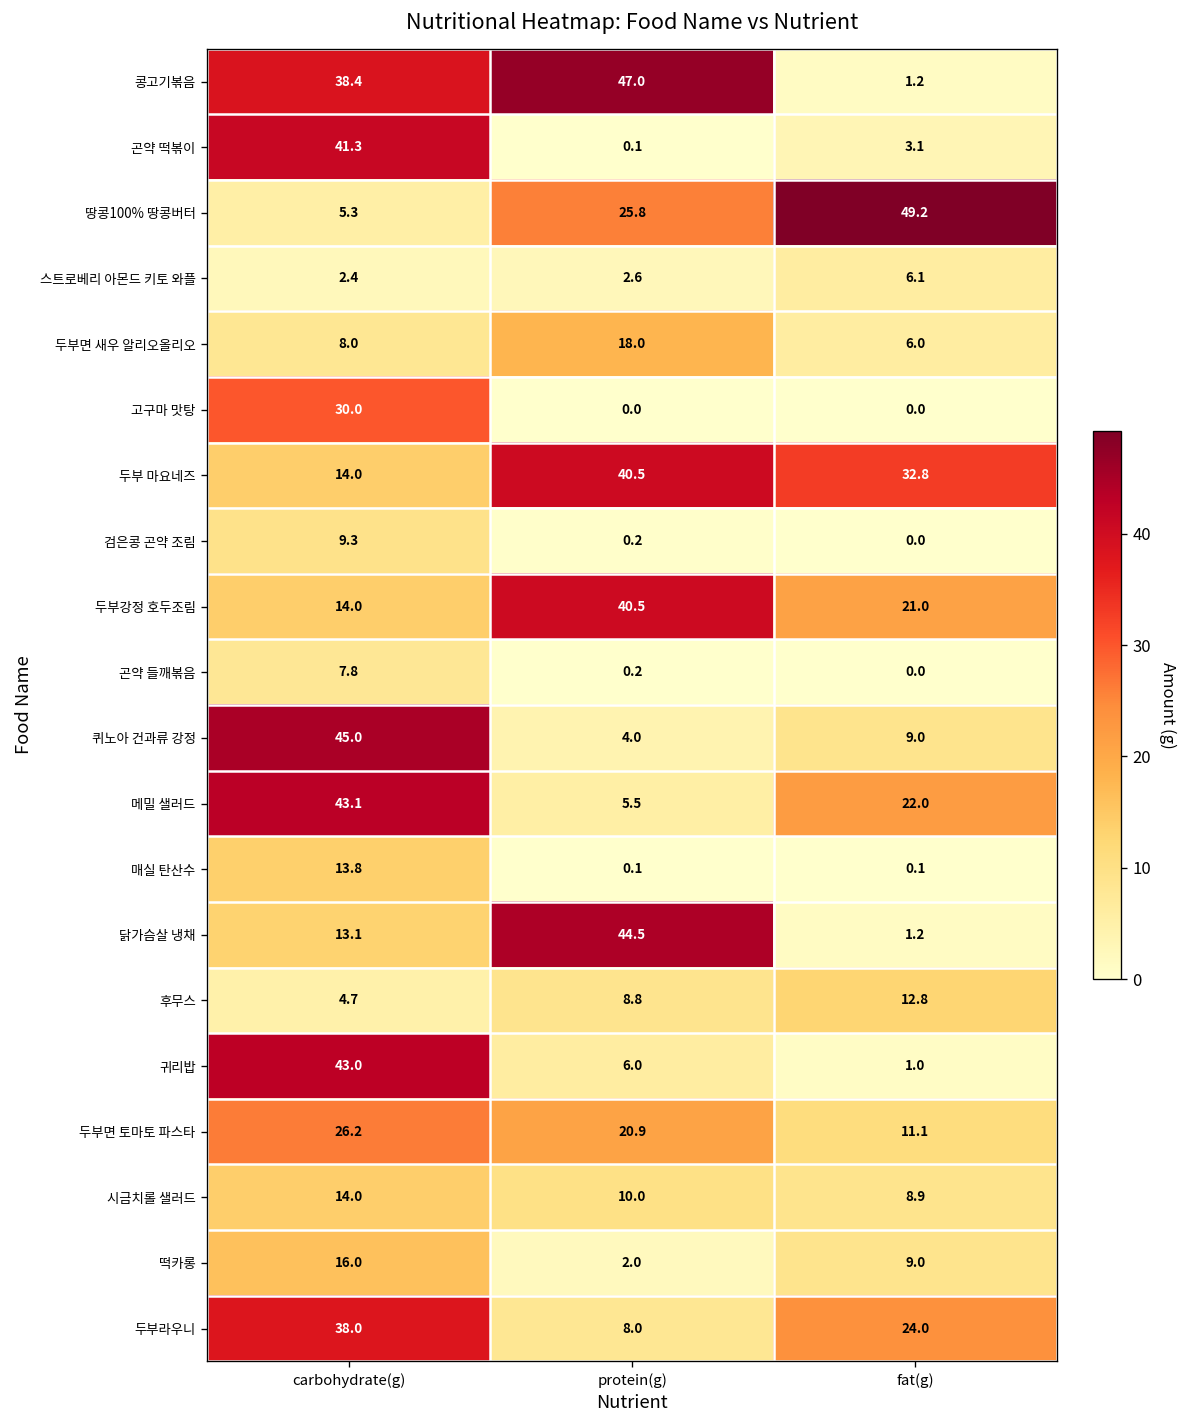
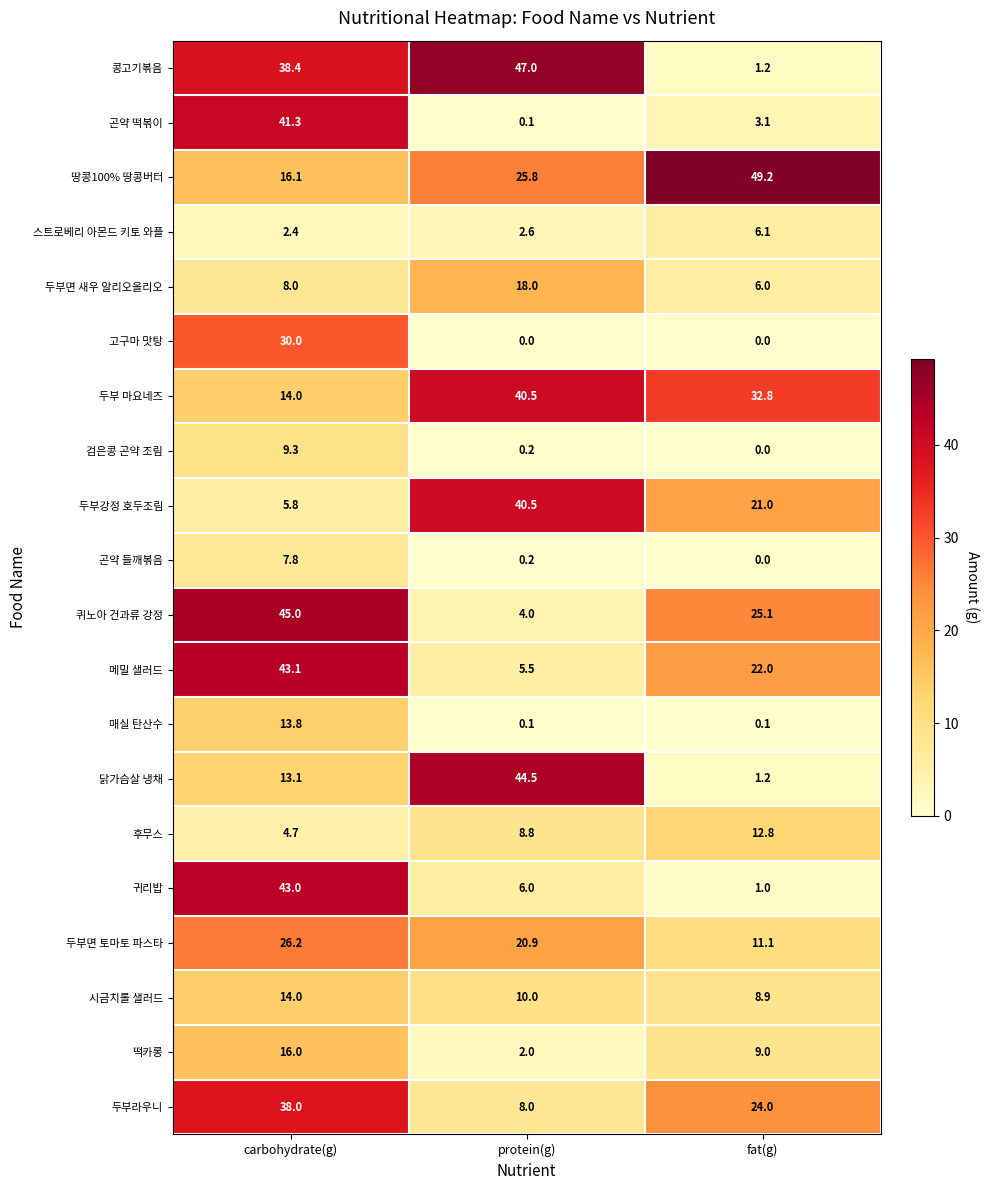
  {
    "콩고기볶음": {
      "carbohydrate(g)": 38.4,
      "protein(g)": 47.0,
      "fat(g)": 1.2
    },
    "곤약 떡볶이": {
      "carbohydrate(g)": 41.3,
      "protein(g)": 0.1,
      "fat(g)": 3.1
    },
    "땅콩100% 땅콩버터": {
-     "carbohydrate(g)": 5.3,
+     "carbohydrate(g)": 16.1,
      "protein(g)": 25.8,
      "fat(g)": 49.2
    },
    "스트로베리 아몬드 키토 와플": {
      "carbohydrate(g)": 2.4,
      "protein(g)": 2.6,
      "fat(g)": 6.1
    },
    "두부면 새우 알리오올리오": {
      "carbohydrate(g)": 8.0,
      "protein(g)": 18.0,
      "fat(g)": 6.0
    },
    "고구마 맛탕": {
      "carbohydrate(g)": 30.0,
      "protein(g)": 0.0,
      "fat(g)": 0.0
    },
    "두부 마요네즈": {
      "carbohydrate(g)": 14.0,
      "protein(g)": 40.5,
      "fat(g)": 32.8
    },
    "검은콩 곤약 조림": {
      "carbohydrate(g)": 9.3,
      "protein(g)": 0.2,
      "fat(g)": 0.0
    },
    "두부강정 호두조림": {
-     "carbohydrate(g)": 14.0,
+     "carbohydrate(g)": 5.8,
      "protein(g)": 40.5,
      "fat(g)": 21.0
    },
    "곤약 들깨볶음": {
      "carbohydrate(g)": 7.8,
      "protein(g)": 0.2,
      "fat(g)": 0.0
    },
    "퀴노아 건과류 강정": {
      "carbohydrate(g)": 45.0,
      "protein(g)": 4.0,
-     "fat(g)": 9.0
+     "fat(g)": 25.1
    },
    "메밀 샐러드": {
      "carbohydrate(g)": 43.1,
      "protein(g)": 5.5,
      "fat(g)": 22.0
    },
    "매실 탄산수": {
      "carbohydrate(g)": 13.8,
      "protein(g)": 0.1,
      "fat(g)": 0.1
    },
    "닭가슴살 냉채": {
      "carbohydrate(g)": 13.1,
      "protein(g)": 44.5,
      "fat(g)": 1.2
    },
    "후무스": {
      "carbohydrate(g)": 4.7,
      "protein(g)": 8.8,
      "fat(g)": 12.8
    },
    "귀리밥": {
      "carbohydrate(g)": 43.0,
      "protein(g)": 6.0,
      "fat(g)": 1.0
    },
    "두부면 토마토 파스타": {
      "carbohydrate(g)": 26.2,
      "protein(g)": 20.9,
      "fat(g)": 11.1
    },
    "시금치롤 샐러드": {
      "carbohydrate(g)": 14.0,
      "protein(g)": 10.0,
      "fat(g)": 8.9
    },
    "떡카롱": {
      "carbohydrate(g)": 16.0,
      "protein(g)": 2.0,
      "fat(g)": 9.0
    },
    "두부라우니": {
      "carbohydrate(g)": 38.0,
      "protein(g)": 8.0,
      "fat(g)": 24.0
    }
  }
